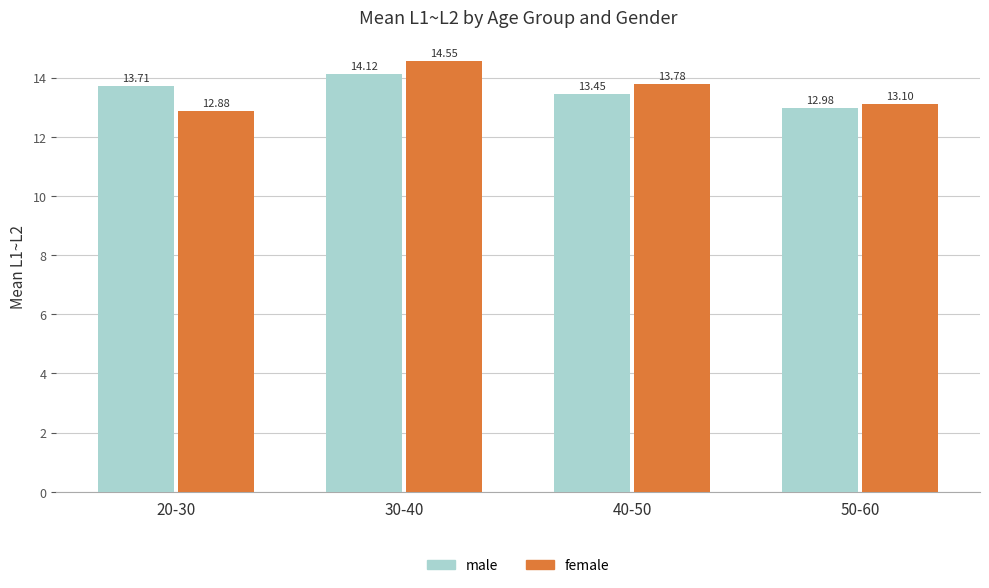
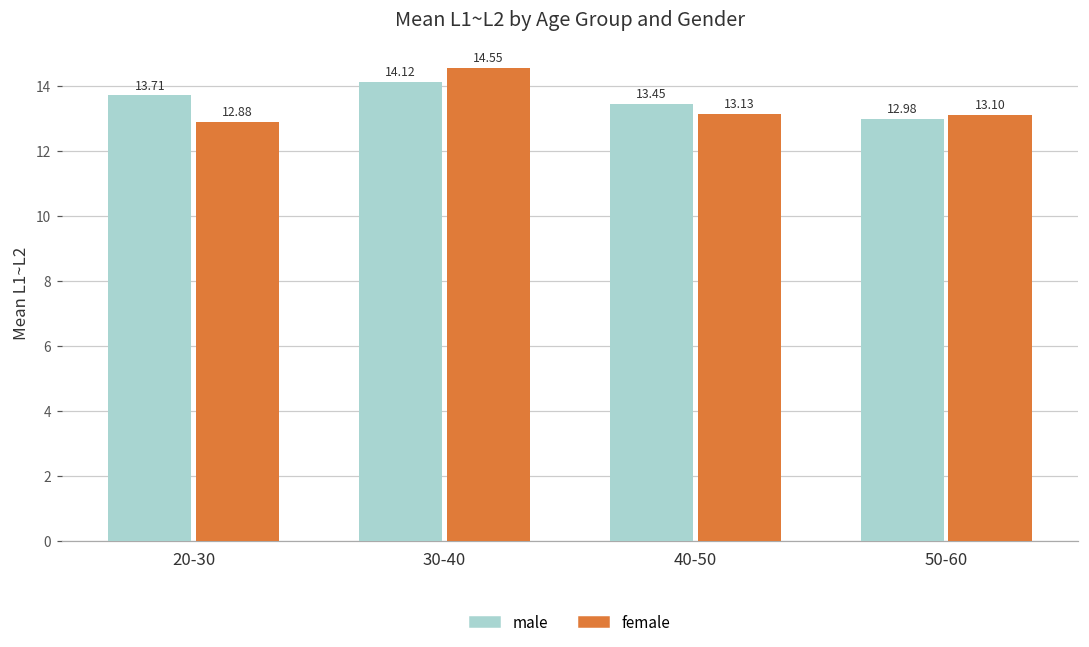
  {
    "male": {
      "20-30": 13.71,
      "30-40": 14.12,
      "40-50": 13.45,
      "50-60": 12.98
    },
    "female": {
      "20-30": 12.88,
      "30-40": 14.55,
-     "40-50": 13.78,
+     "40-50": 13.13,
      "50-60": 13.10
    }
  }
